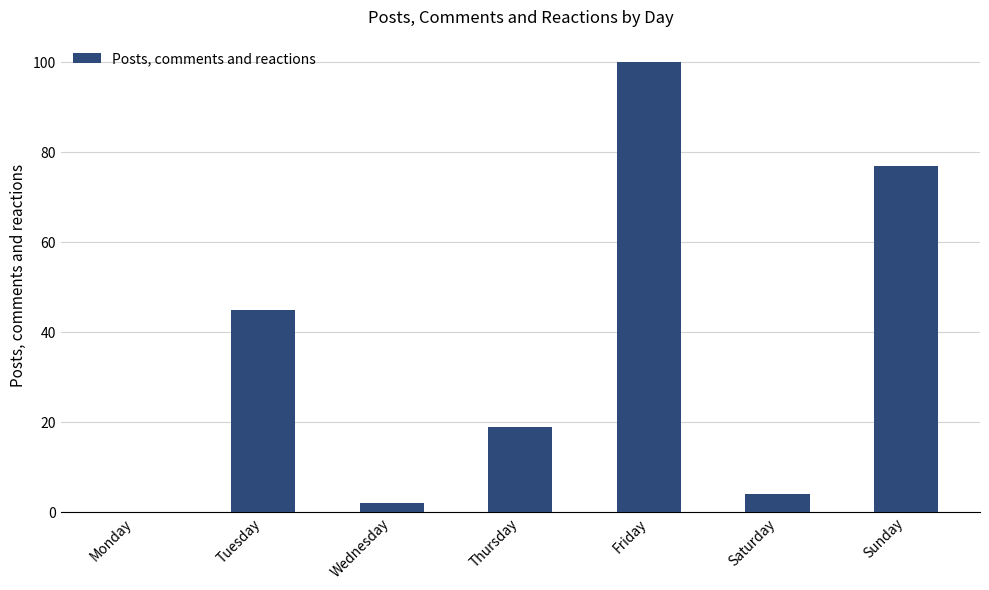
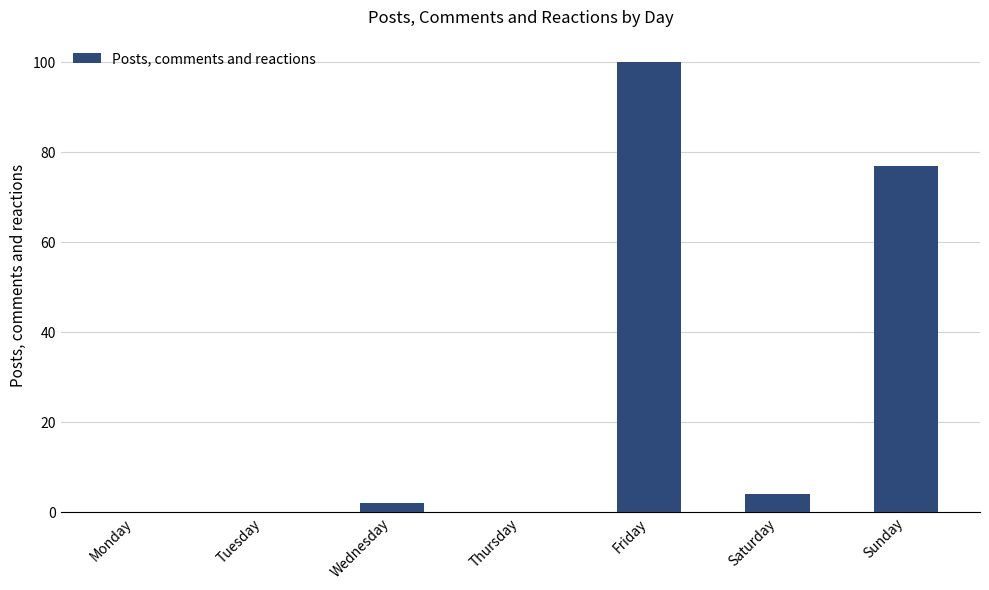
  {
    "Monday": 0,
-   "Tuesday": 45,
+   "Tuesday": 0,
    "Wednesday": 2,
-   "Thursday": 19,
+   "Thursday": 0,
    "Friday": 100,
    "Saturday": 4,
    "Sunday": 77
  }
